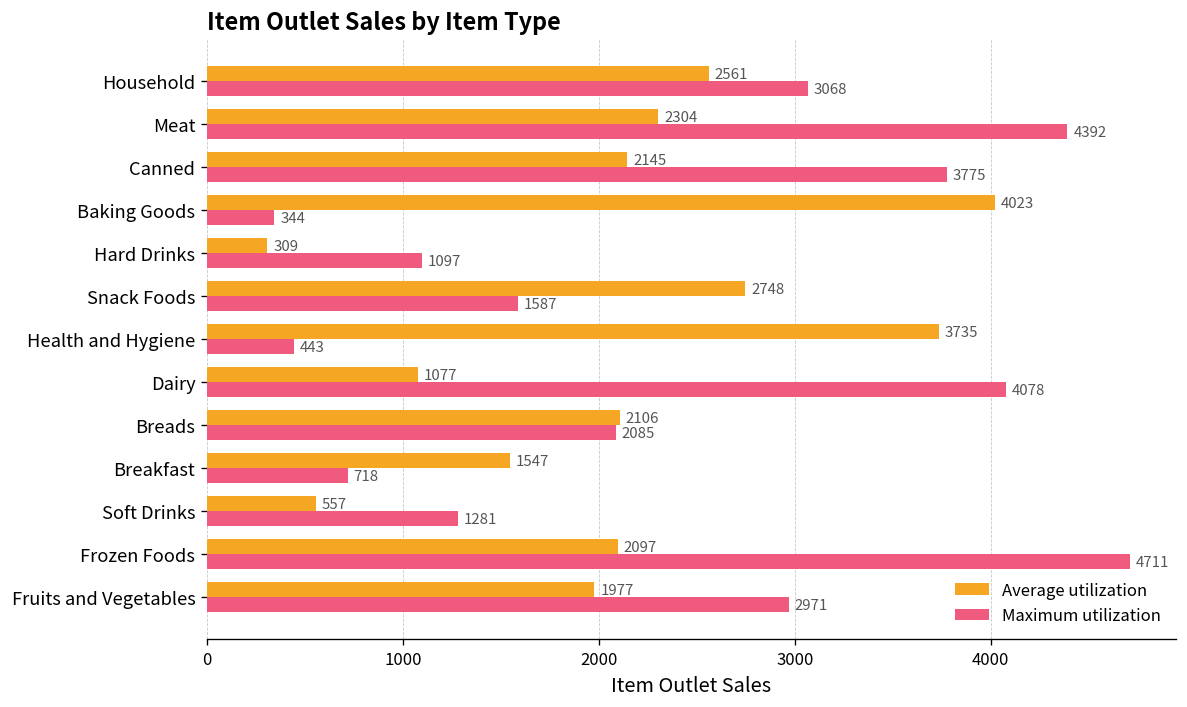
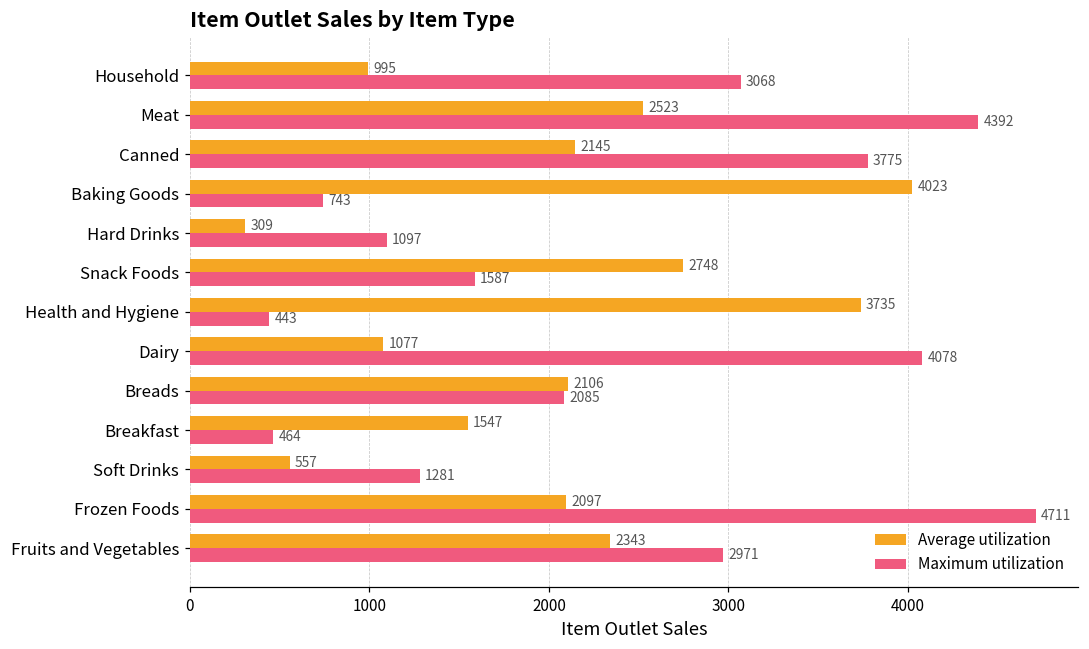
  {
    "Average utilization": {
-     "Household": 2561,
-     "Meat": 2304,
+     "Household": 995,
+     "Meat": 2523,
      "Canned": 2145,
      "Baking Goods": 4023,
      "Hard Drinks": 309,
      "Snack Foods": 2748,
      "Health and Hygiene": 3735,
      "Dairy": 1077,
      "Breads": 2106,
      "Breakfast": 1547,
      "Soft Drinks": 557,
      "Frozen Foods": 2097,
-     "Fruits and Vegetables": 1977
+     "Fruits and Vegetables": 2343
    },
    "Maximum utilization": {
      "Household": 3068,
      "Meat": 4392,
      "Canned": 3775,
-     "Baking Goods": 344,
+     "Baking Goods": 743,
      "Hard Drinks": 1097,
      "Snack Foods": 1587,
      "Health and Hygiene": 443,
      "Dairy": 4078,
      "Breads": 2085,
-     "Breakfast": 718,
+     "Breakfast": 464,
      "Soft Drinks": 1281,
      "Frozen Foods": 4711,
      "Fruits and Vegetables": 2971
    }
  }
